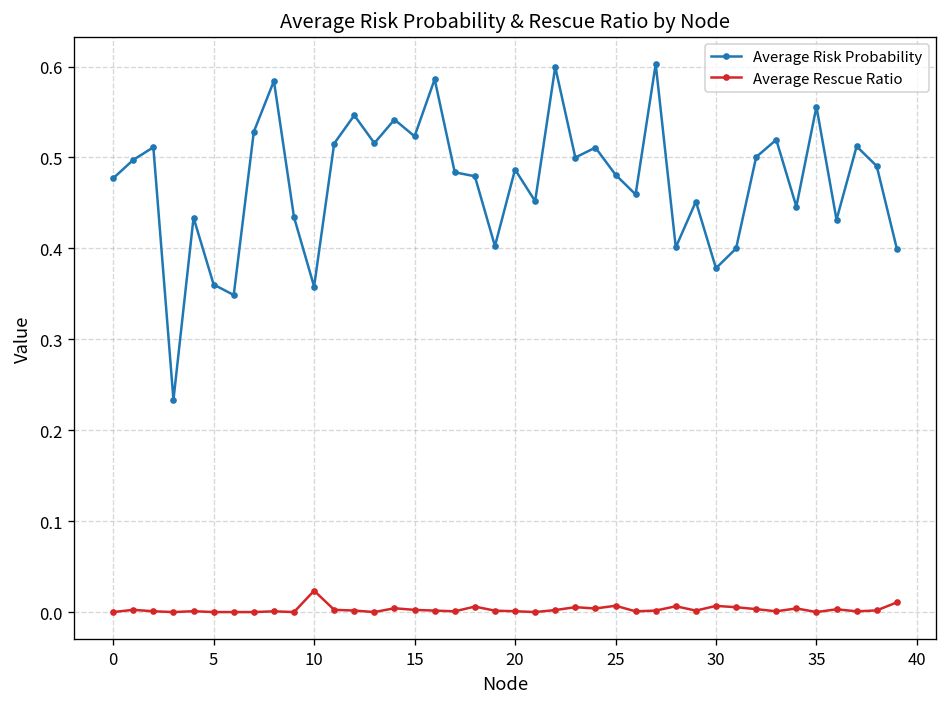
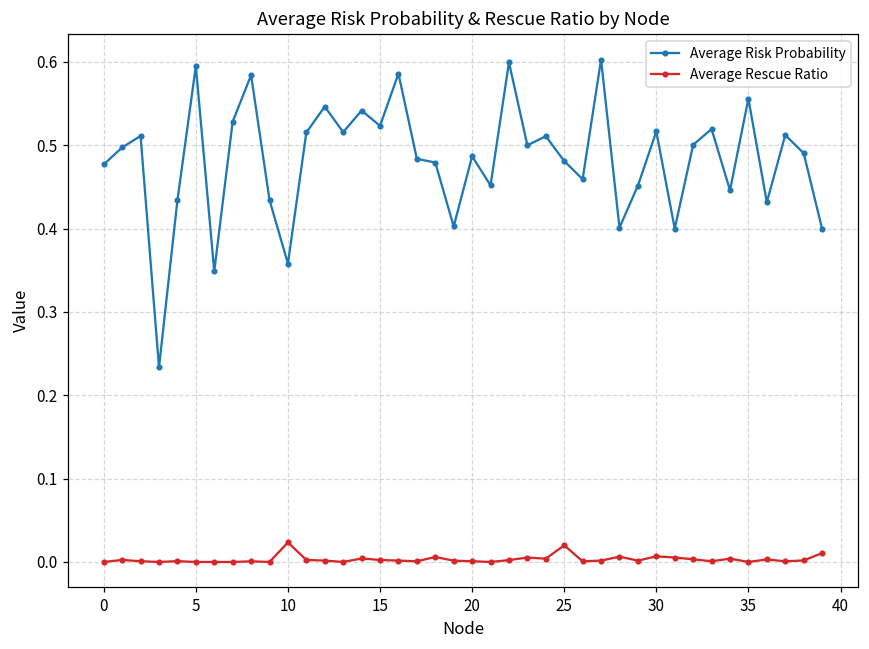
  {
    "Average Risk Probability": {
      "0": 0.48,
-     "5": 0.36,
+     "5": 0.59,
      "10": 0.36,
      "15": 0.52,
      "20": 0.49,
      "25": 0.48,
-     "30": 0.38,
+     "30": 0.52,
      "35": 0.56
    },
    "Average Rescue Ratio": {
      "0": 0.00,
      "5": 0.00,
      "10": 0.02,
      "15": 0.00,
      "20": 0.00,
-     "25": 0.01,
+     "25": 0.02,
      "30": 0.01,
      "35": 0.00
    }
  }
